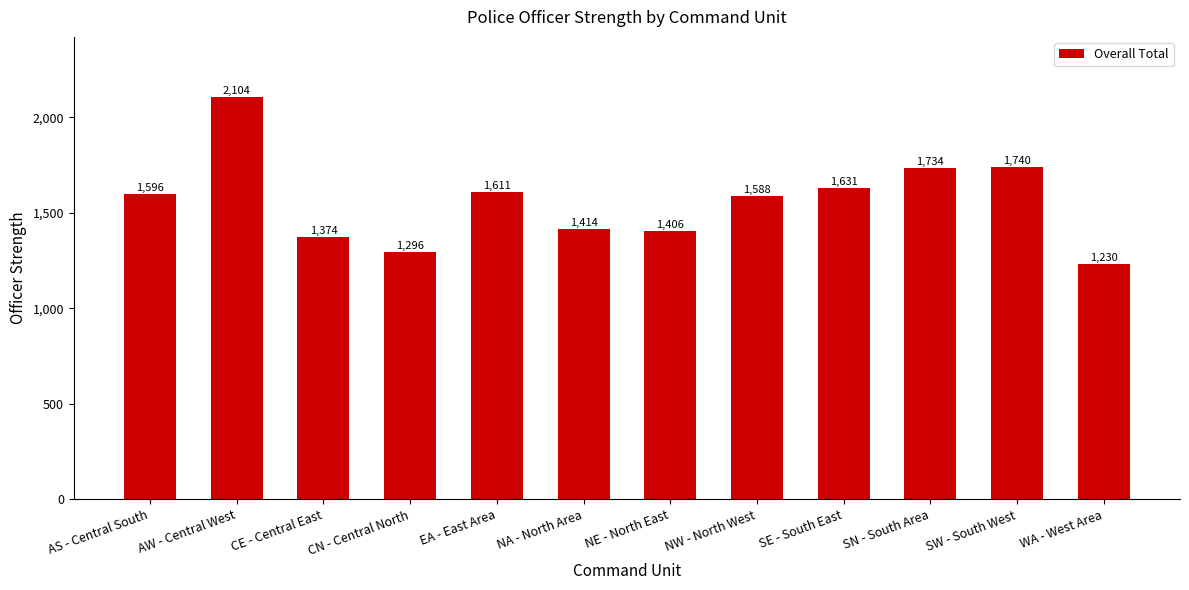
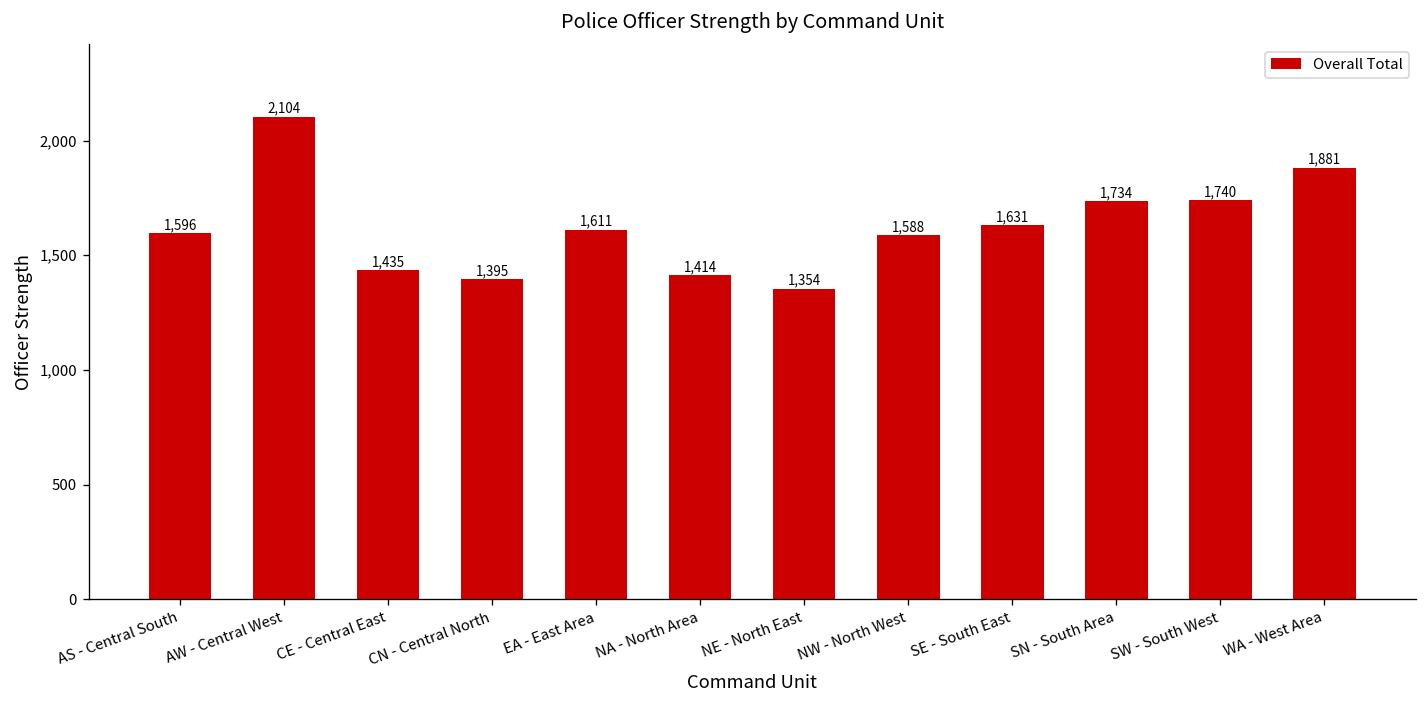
  {
    "AS - Central South": "1,596",
    "AW - Central West": "2,104",
-   "CE - Central East": "1,374",
-   "CN - Central North": "1,296",
+   "CE - Central East": "1,435",
+   "CN - Central North": "1,395",
    "EA - East Area": "1,611",
    "NA - North Area": "1,414",
-   "NE - North East": "1,406",
+   "NE - North East": "1,354",
    "NW - North West": "1,588",
    "SE - South East": "1,631",
    "SN - South Area": "1,734",
    "SW - South West": "1,740",
-   "WA - West Area": "1,230"
+   "WA - West Area": "1,881"
  }
